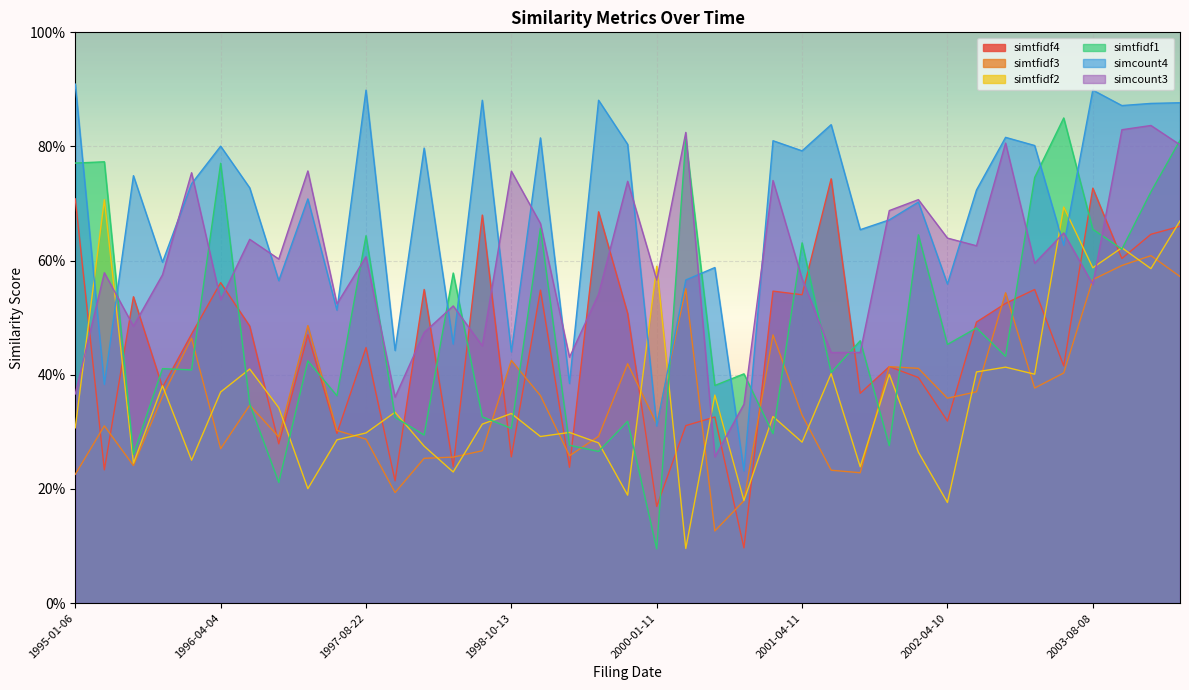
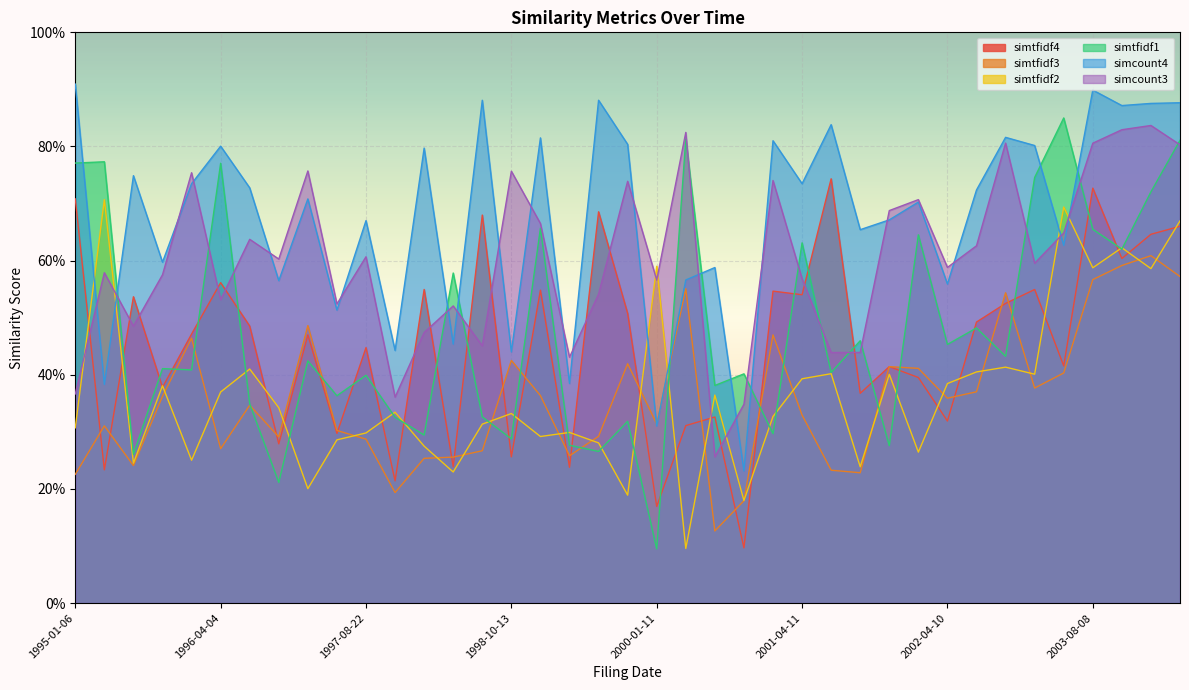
  {
    "simtfidf2": {
      "1995-01-06": "31%",
      "1996-04-04": "37%",
      "1997-08-22": "30%",
      "1998-10-13": "33%",
      "2000-01-11": "59%",
-     "2001-04-11": "28%",
-     "2002-04-10": "18%",
+     "2001-04-11": "39%",
+     "2002-04-10": "38%",
      "2003-08-08": "59%"
    },
    "simtfidf1": {
      "1995-01-06": "77%",
      "1996-04-04": "77%",
-     "1997-08-22": "64%",
-     "1998-10-13": "31%",
+     "1997-08-22": "40%",
+     "1998-10-13": "29%",
      "2000-01-11": "9%",
      "2001-04-11": "63%",
      "2002-04-10": "45%",
      "2003-08-08": "65%"
    },
    "simcount4": {
      "1995-01-06": "91%",
      "1996-04-04": "80%",
-     "1997-08-22": "90%",
+     "1997-08-22": "67%",
      "1998-10-13": "44%",
-     "2001-04-11": "79%",
+     "2001-04-11": "73%",
      "2002-04-10": "56%"
    },
    "simcount3": {
      "1995-01-06": "37%",
      "1996-04-04": "53%",
      "1997-08-22": "61%",
      "1998-10-13": "76%",
      "2000-01-11": "57%",
      "2001-04-11": "57%",
-     "2002-04-10": "64%",
-     "2003-08-08": "56%"
+     "2002-04-10": "59%",
+     "2003-08-08": "81%"
    }
  }
